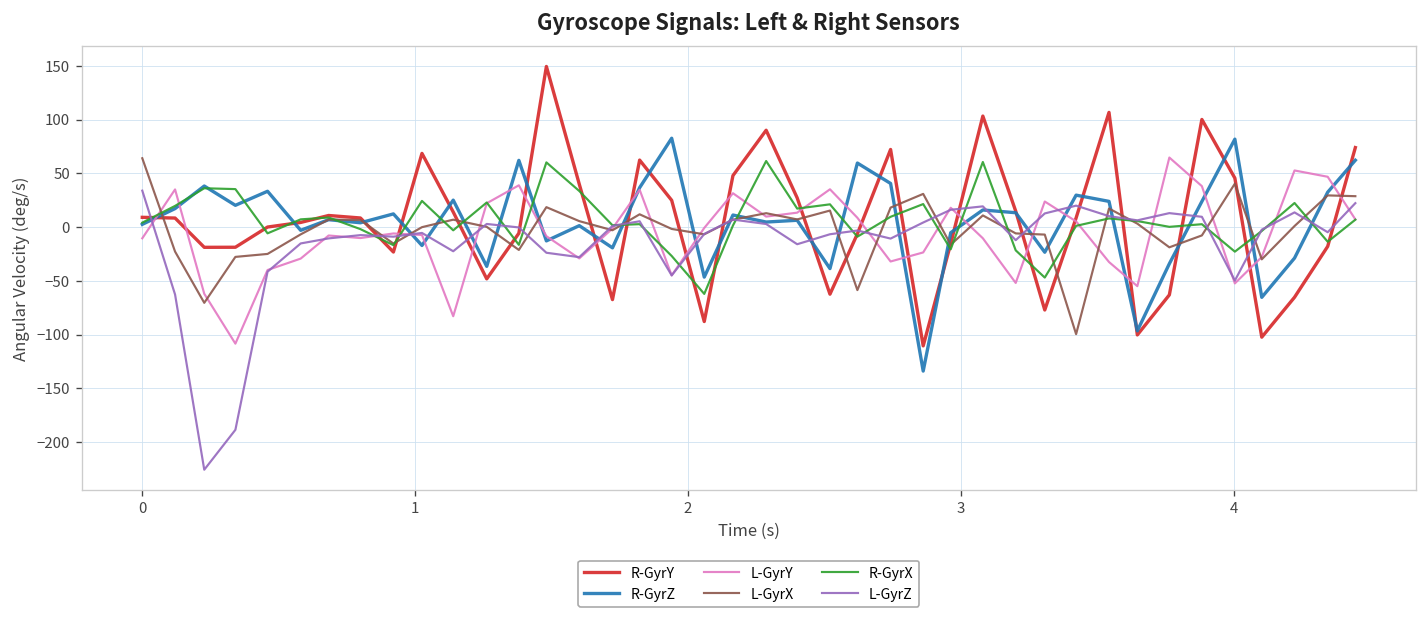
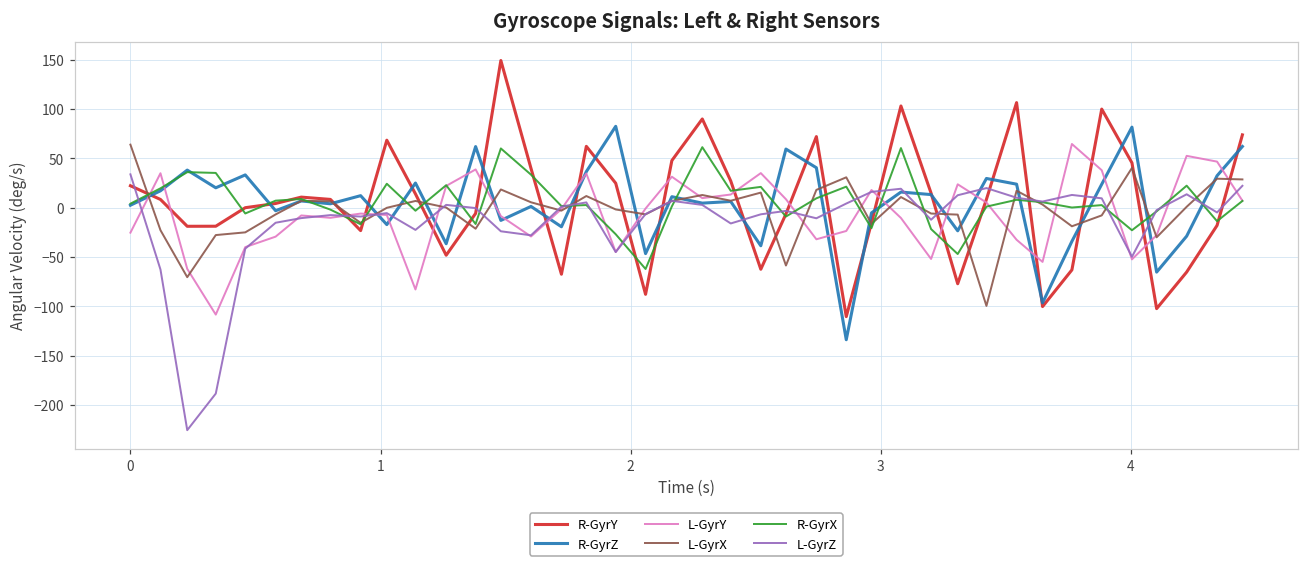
  {
    "R-GyrY": {
-     "0": 10
+     "0": 20
    },
    "L-GyrY": {
-     "0": -10
+     "0": -30
    },
    "L-GyrX": {
      "0": 60
    },
    "L-GyrZ": {
      "0": 30
    }
  }
